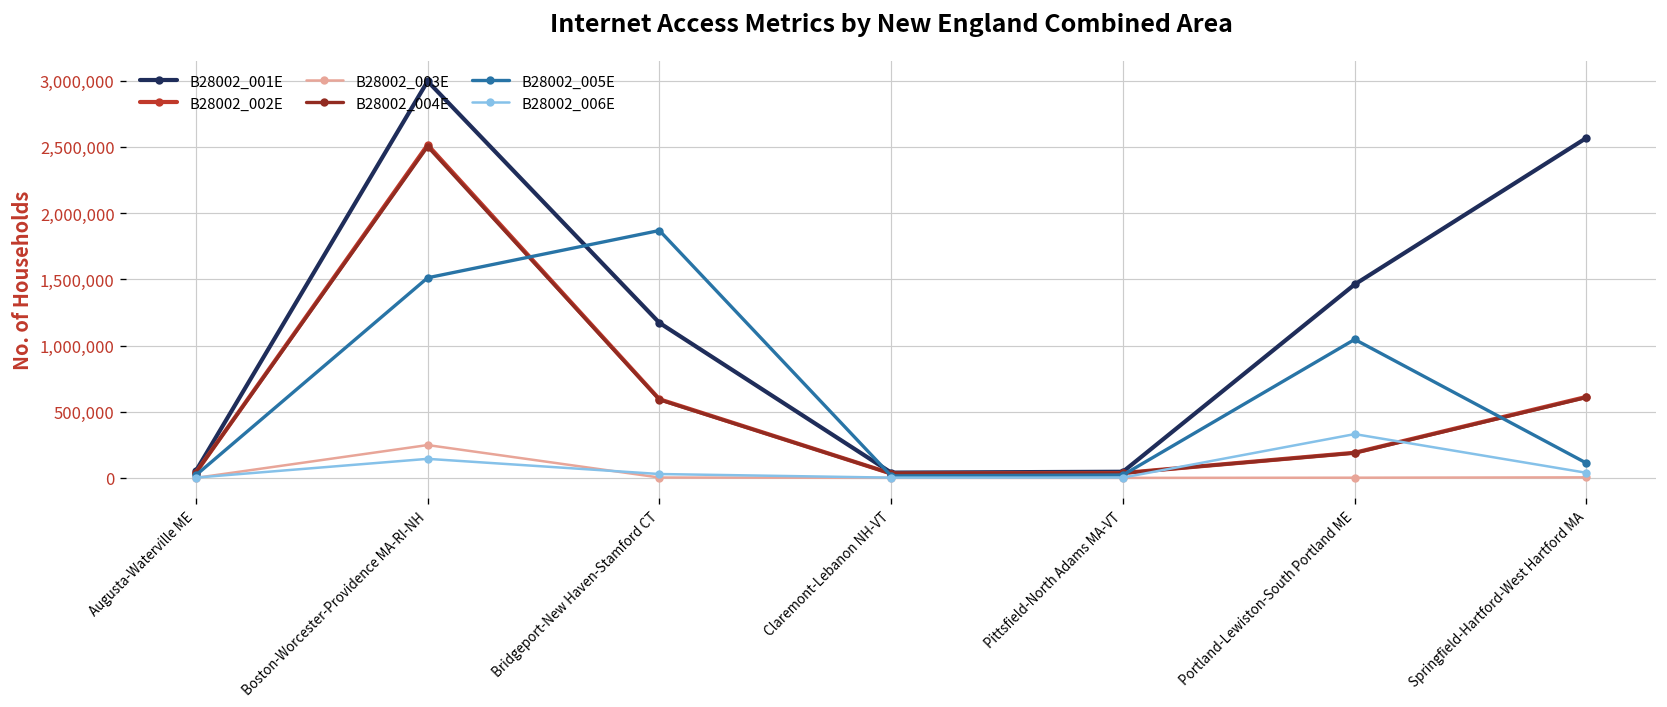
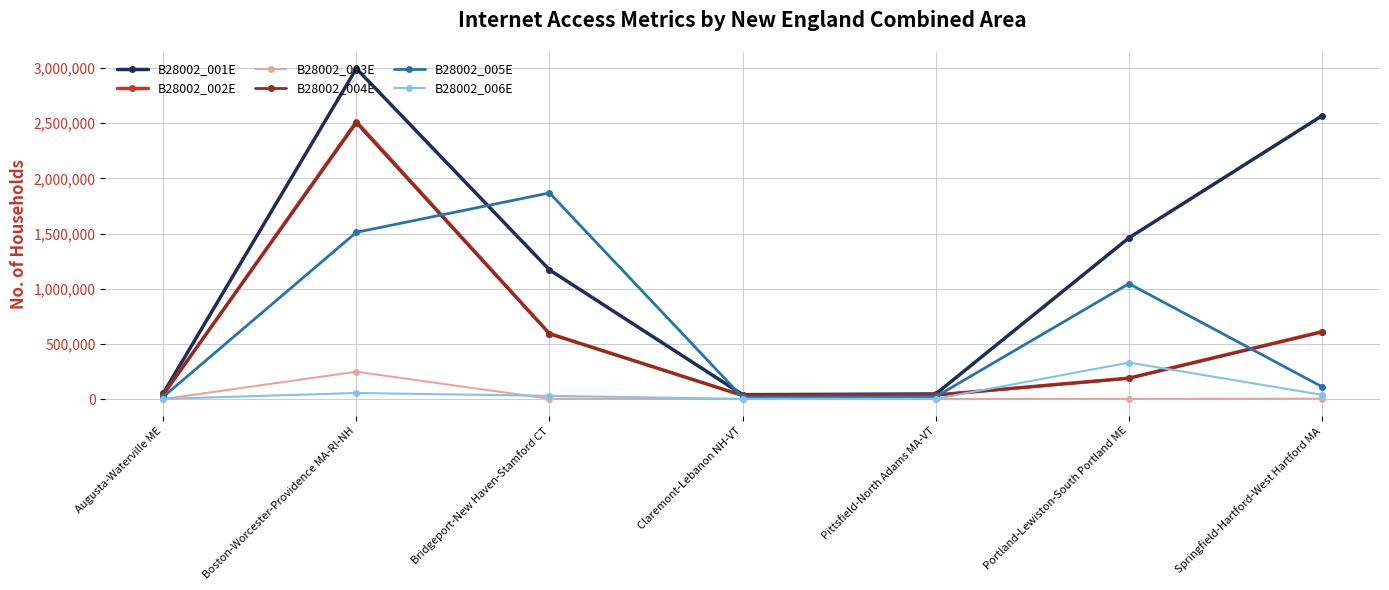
  {
    "B28002_001E": {
      "Boston-Worcester-Providence MA-RI-NH": "3,000,000",
      "Bridgeport-New Haven-Stamford CT": "1,170,000",
      "Portland-Lewiston-South Portland ME": "1,460,000",
      "Springfield-Hartford-West Hartford MA": "2,570,000"
    },
    "B28002_003E": {
      "Boston-Worcester-Providence MA-RI-NH": "250,000",
      "Bridgeport-New Haven-Stamford CT": "0",
      "Portland-Lewiston-South Portland ME": "0",
      "Springfield-Hartford-West Hartford MA": "0"
    },
    "B28002_005E": {
      "Boston-Worcester-Providence MA-RI-NH": "1,510,000",
      "Bridgeport-New Haven-Stamford CT": "1,870,000",
      "Portland-Lewiston-South Portland ME": "1,050,000",
      "Springfield-Hartford-West Hartford MA": "110,000"
    },
    "B28002_006E": {
-     "Boston-Worcester-Providence MA-RI-NH": "140,000",
+     "Boston-Worcester-Providence MA-RI-NH": "60,000",
      "Bridgeport-New Haven-Stamford CT": "30,000",
      "Portland-Lewiston-South Portland ME": "330,000",
      "Springfield-Hartford-West Hartford MA": "40,000"
    }
  }
